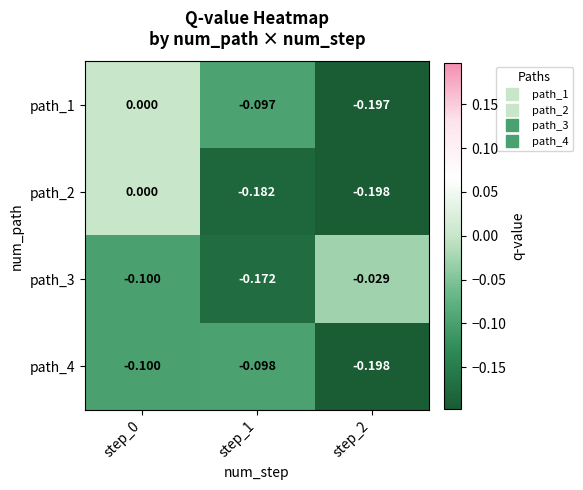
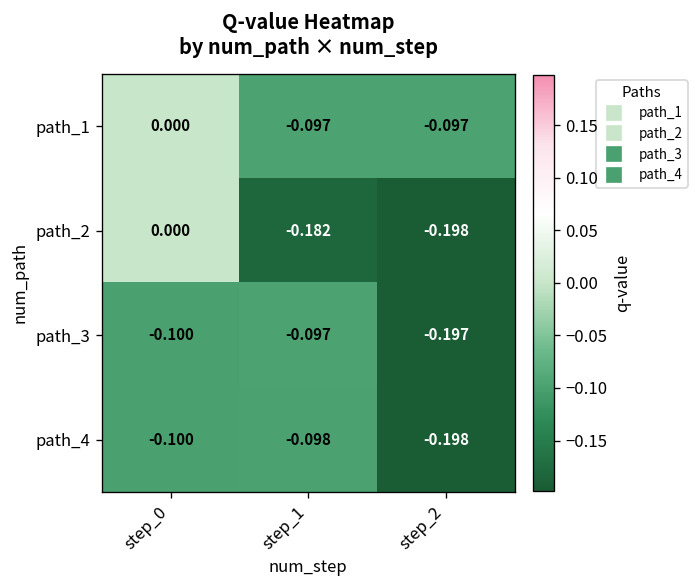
  {
    "path_1": {
      "step_0": 0.000,
      "step_1": -0.097,
-     "step_2": -0.197
+     "step_2": -0.097
    },
    "path_2": {
      "step_0": 0.000,
      "step_1": -0.182,
      "step_2": -0.198
    },
    "path_3": {
      "step_0": -0.100,
-     "step_1": -0.172,
-     "step_2": -0.029
+     "step_1": -0.097,
+     "step_2": -0.197
    },
    "path_4": {
      "step_0": -0.100,
      "step_1": -0.098,
      "step_2": -0.198
    }
  }
